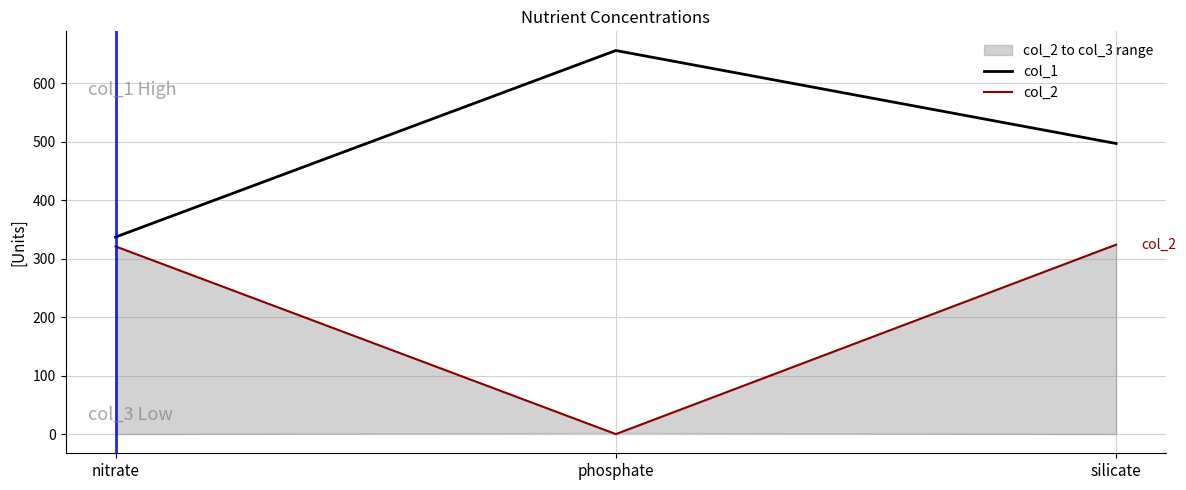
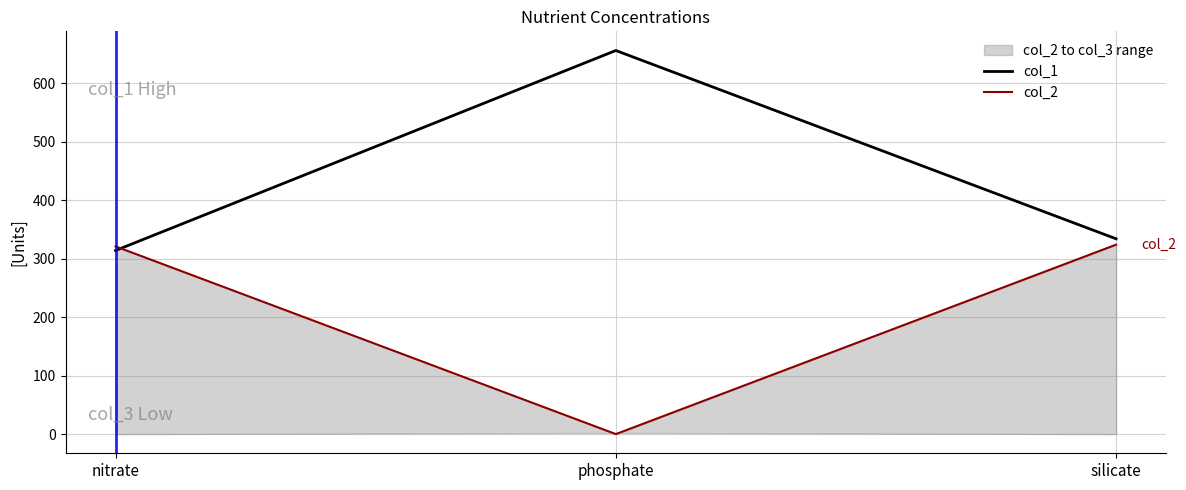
  {
    "col_1": {
-     "nitrate": 340,
+     "nitrate": 310,
      "phosphate": 660,
-     "silicate": 500
+     "silicate": 330
    }
  }
